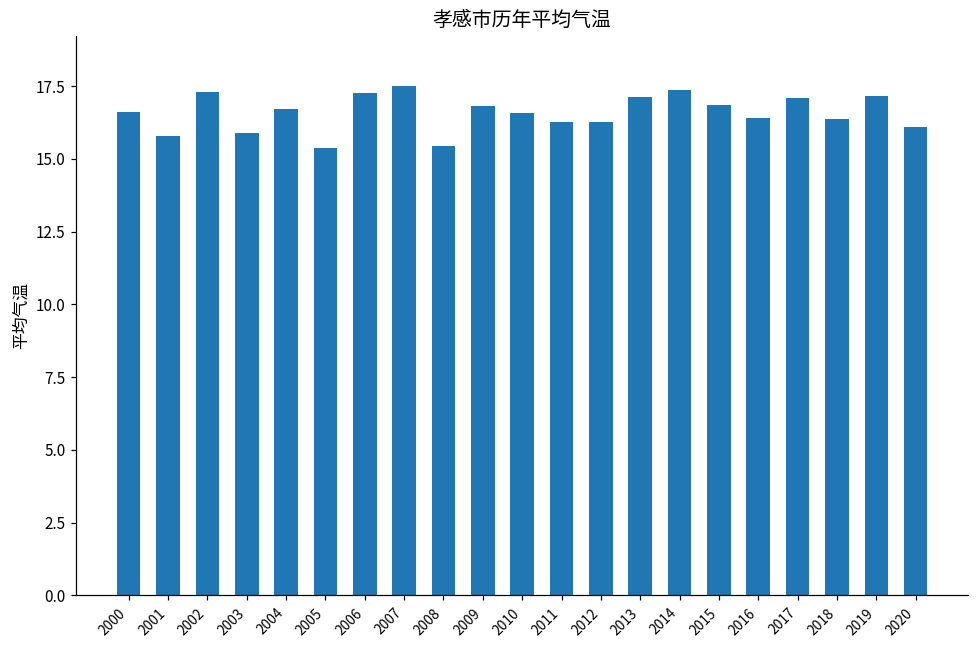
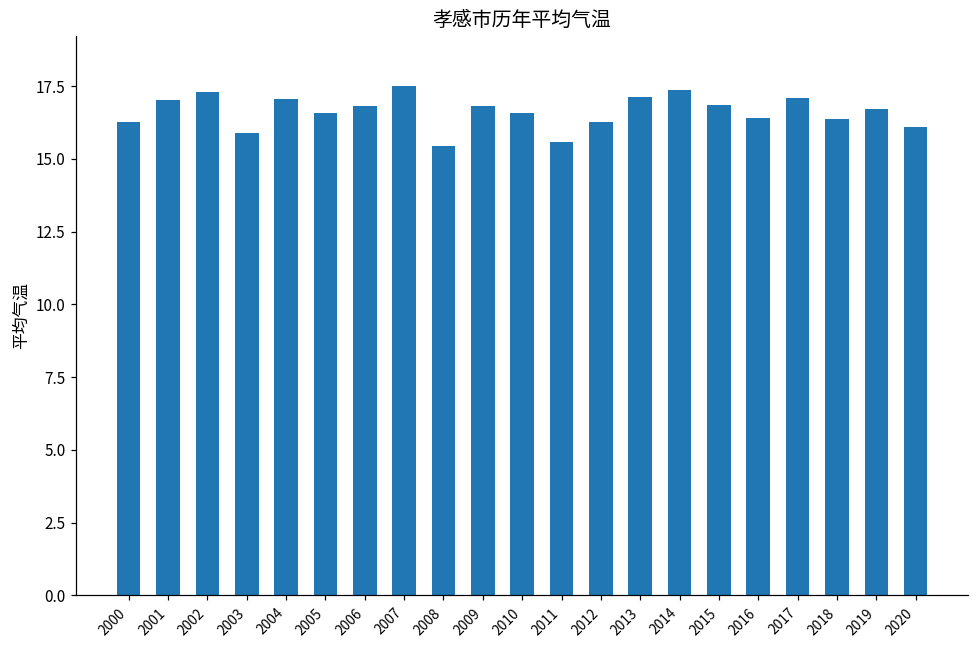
  {
-   "2000": 16.6,
-   "2001": 15.8,
+   "2000": 16.3,
+   "2001": 17.0,
    "2002": 17.3,
    "2003": 15.9,
-   "2004": 16.7,
-   "2005": 15.4,
-   "2006": 17.3,
+   "2004": 17.1,
+   "2005": 16.6,
+   "2006": 16.8,
    "2007": 17.5,
    "2008": 15.4,
    "2009": 16.8,
    "2010": 16.6,
-   "2011": 16.3,
+   "2011": 15.6,
    "2012": 16.3,
    "2013": 17.1,
    "2014": 17.4,
    "2015": 16.8,
    "2016": 16.4,
    "2017": 17.1,
    "2018": 16.4,
-   "2019": 17.2,
+   "2019": 16.7,
    "2020": 16.1
  }
